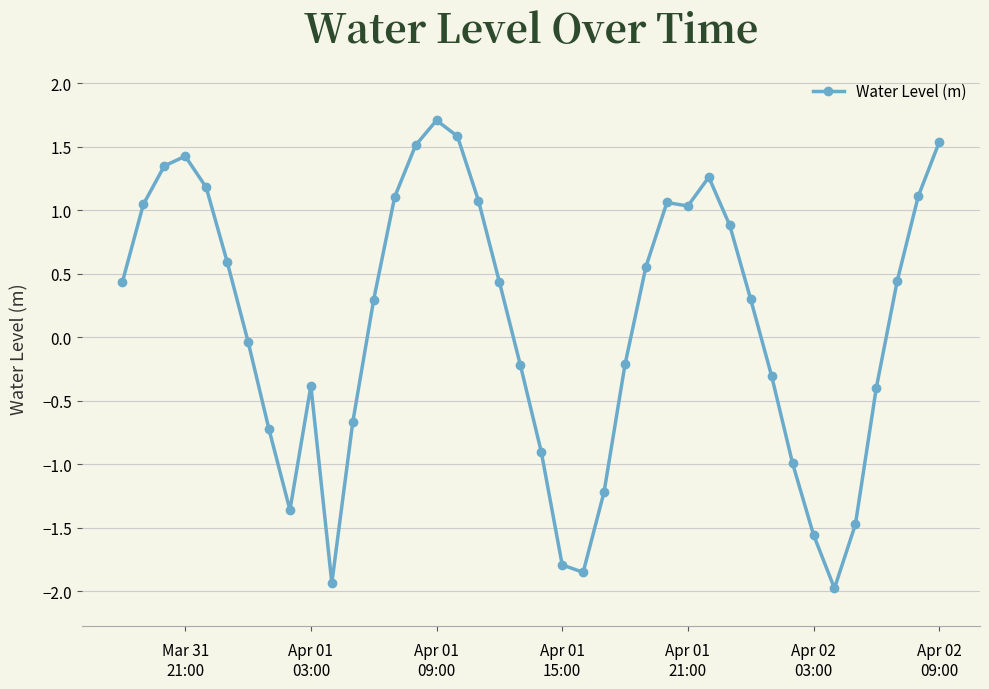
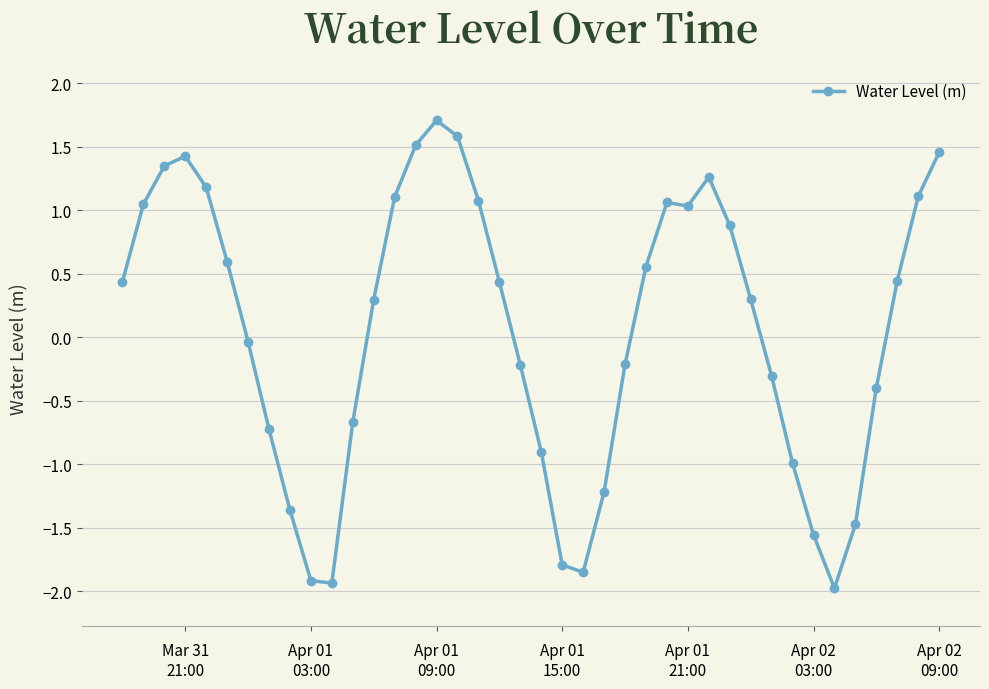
  {
    "Mar 31 21:00": 1.43,
-   "Apr 01 03:00": -0.38,
+   "Apr 01 03:00": -1.92,
    "Apr 01 09:00": 1.71,
    "Apr 01 15:00": -1.79,
    "Apr 01 21:00": 1.03,
    "Apr 02 03:00": -1.56,
-   "Apr 02 09:00": 1.54
+   "Apr 02 09:00": 1.46
  }
